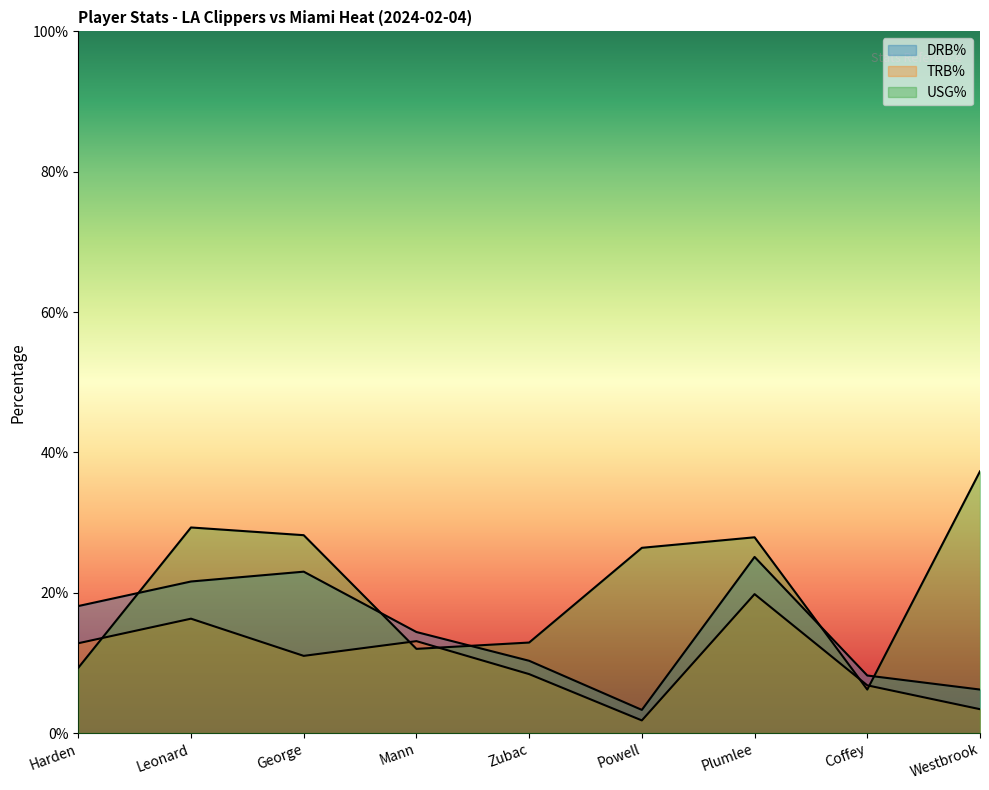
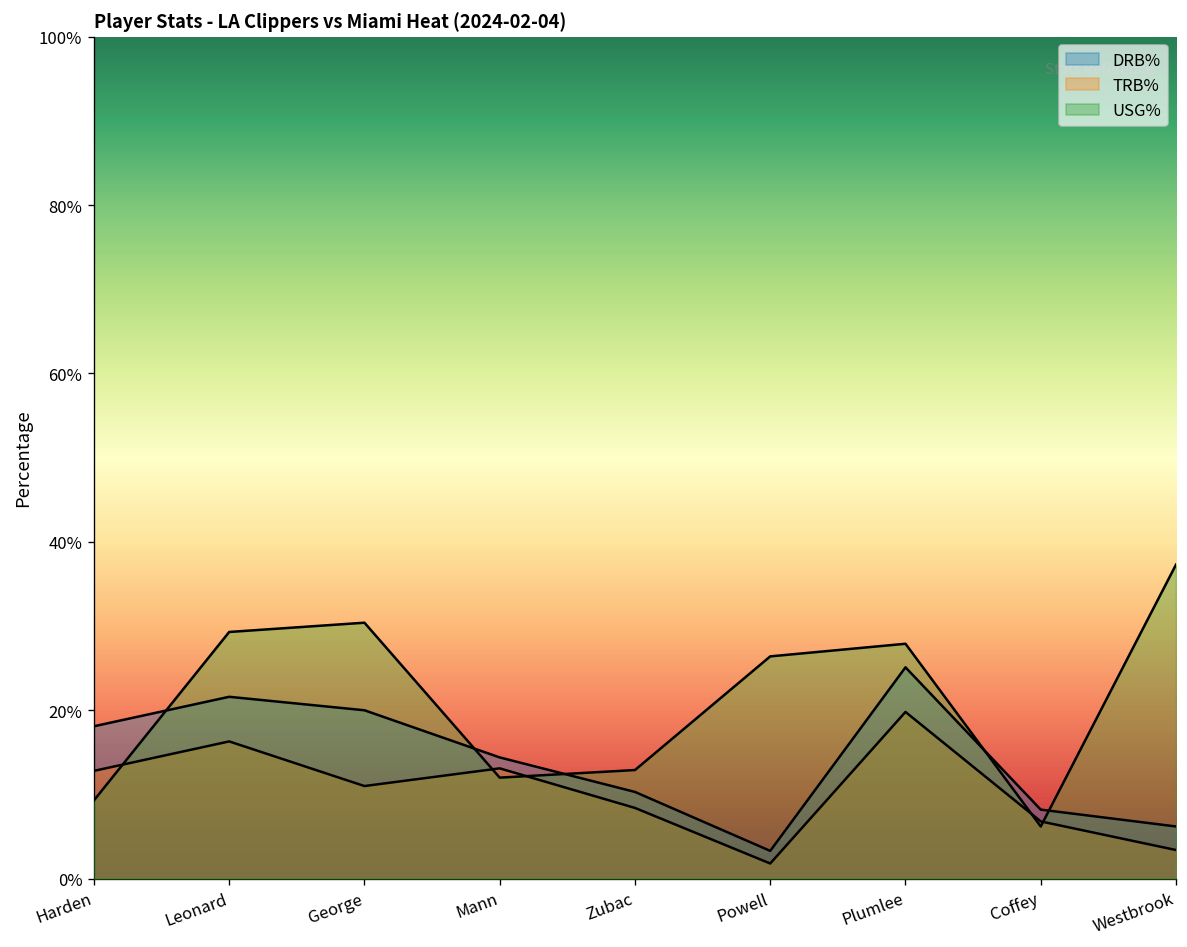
  {
    "DRB%": {
      "Harden": "18%",
      "Leonard": "22%",
-     "George": "23%",
+     "George": "20%",
      "Mann": "14%",
      "Zubac": "10%",
      "Powell": "3%",
      "Plumlee": "25%",
      "Coffey": "8%",
      "Westbrook": "6%"
    },
    "TRB%": {
      "Harden": "13%",
      "Leonard": "16%",
      "George": "11%",
      "Mann": "13%",
      "Zubac": "8%",
      "Powell": "2%",
      "Plumlee": "20%",
      "Coffey": "7%",
      "Westbrook": "3%"
    },
    "USG%": {
      "Harden": "9%",
      "Leonard": "29%",
-     "George": "28%",
+     "George": "30%",
      "Mann": "12%",
      "Zubac": "13%",
      "Powell": "26%",
      "Plumlee": "28%",
      "Coffey": "6%",
      "Westbrook": "37%"
    }
  }
